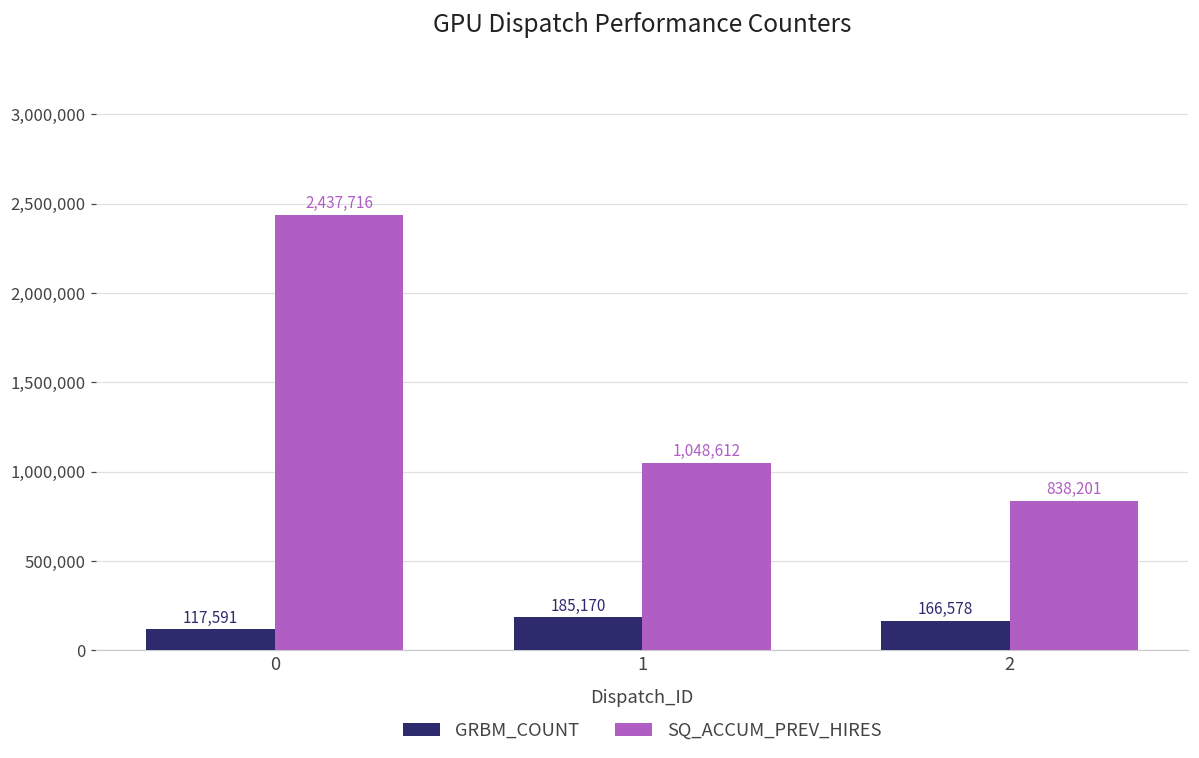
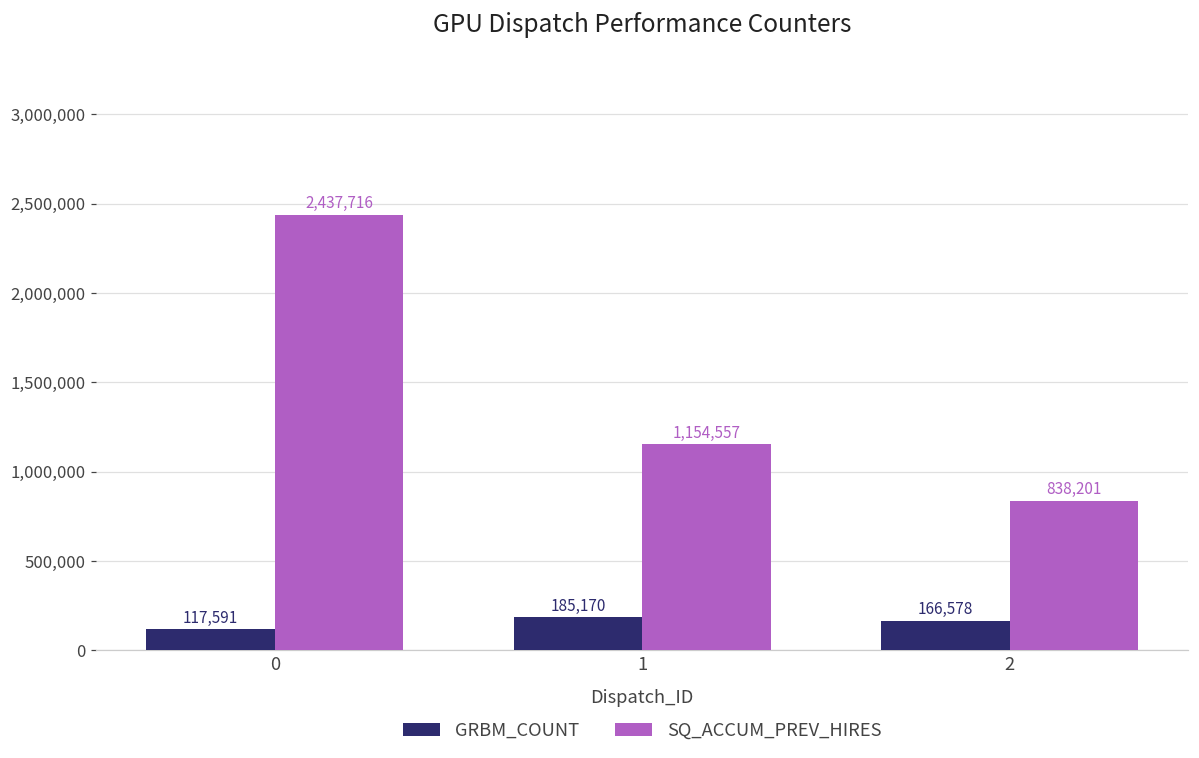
  {
    "GRBM_COUNT": {
      "0": "117,591",
      "1": "185,170",
      "2": "166,578"
    },
    "SQ_ACCUM_PREV_HIRES": {
      "0": "2,437,716",
-     "1": "1,048,612",
+     "1": "1,154,557",
      "2": "838,201"
    }
  }
